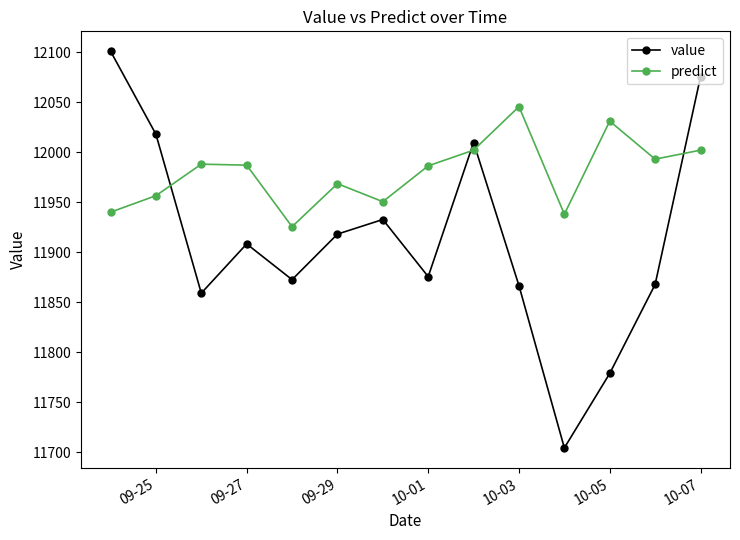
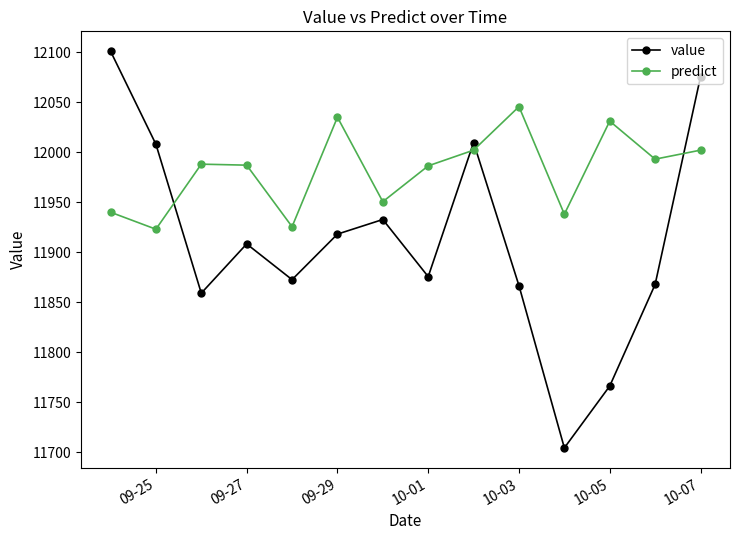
  {
    "value": {
-     "09-25": 12018,
+     "09-25": 12008,
      "09-27": 11908,
      "09-29": 11918,
      "10-01": 11876,
      "10-03": 11867,
-     "10-05": 11779
+     "10-05": 11766
    },
    "predict": {
-     "09-25": 11957,
+     "09-25": 11923,
      "09-27": 11987,
-     "09-29": 11969,
+     "09-29": 12035,
      "10-01": 11986,
      "10-03": 12046,
      "10-05": 12031,
      "10-07": 12002
    }
  }
